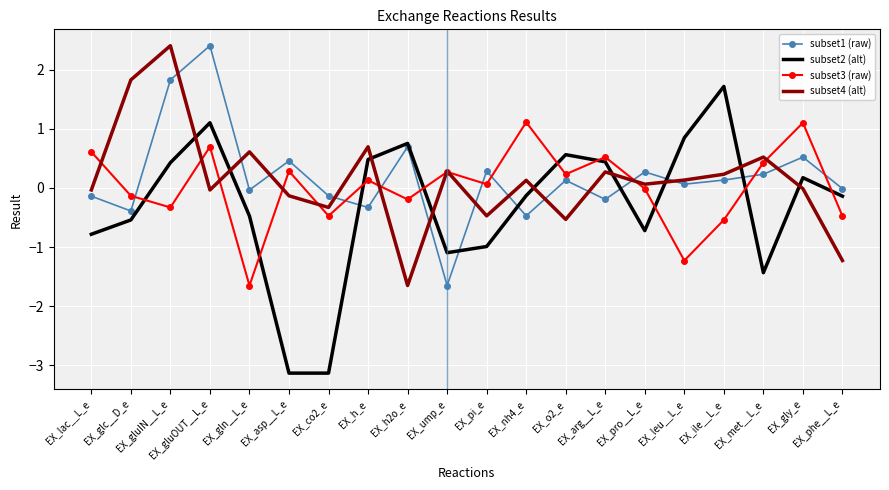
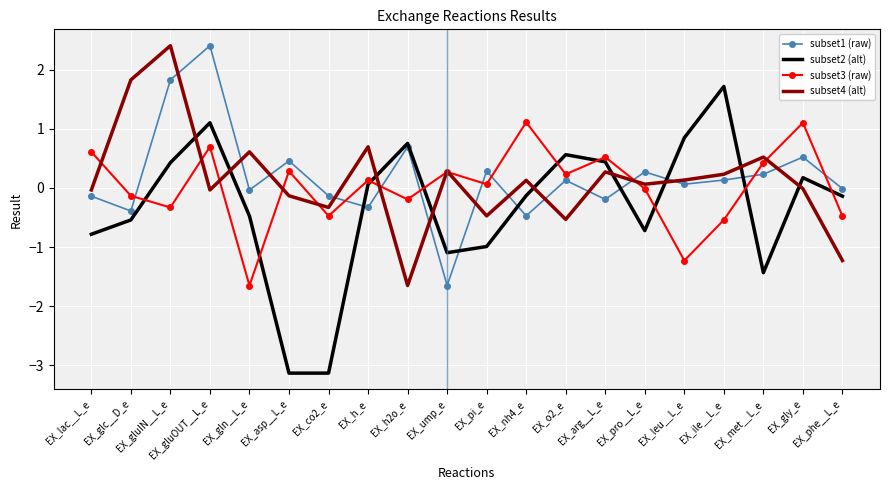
  {
    "subset1 (raw)": {
      "EX_lac__L_e": -0.1,
      "EX_glc__D_e": -0.4,
      "EX_gluIN__L_e": 1.8,
      "EX_gluOUT__L_e": 2.4,
      "EX_gln__L_e": 0.0,
      "EX_asp__L_e": 0.5,
      "EX_co2_e": -0.1,
      "EX_h_e": -0.3,
      "EX_h2o_e": 0.7,
      "EX_ump_e": -1.7,
      "EX_pi_e": 0.3,
      "EX_nh4_e": -0.5,
      "EX_o2_e": 0.1,
      "EX_arg__L_e": -0.2,
      "EX_pro__L_e": 0.3,
      "EX_leu__L_e": 0.1,
      "EX_ile__L_e": 0.1,
      "EX_met__L_e": 0.2,
      "EX_gly_e": 0.5,
      "EX_phe__L_e": 0.0
    },
    "subset2 (alt)": {
      "EX_lac__L_e": -0.8,
      "EX_glc__D_e": -0.5,
      "EX_gluIN__L_e": 0.4,
      "EX_gluOUT__L_e": 1.1,
      "EX_gln__L_e": -0.5,
      "EX_asp__L_e": -3.1,
      "EX_co2_e": -3.1,
-     "EX_h_e": 0.5,
+     "EX_h_e": 0.1,
      "EX_h2o_e": 0.8,
      "EX_ump_e": -1.1,
      "EX_pi_e": -1.0,
      "EX_nh4_e": -0.1,
      "EX_o2_e": 0.6,
      "EX_arg__L_e": 0.4,
      "EX_pro__L_e": -0.7,
      "EX_leu__L_e": 0.8,
      "EX_ile__L_e": 1.7,
      "EX_met__L_e": -1.4,
      "EX_gly_e": 0.2,
      "EX_phe__L_e": -0.1
    },
    "subset3 (raw)": {
      "EX_lac__L_e": 0.6,
      "EX_glc__D_e": -0.1,
      "EX_gluIN__L_e": -0.3,
      "EX_gluOUT__L_e": 0.7,
      "EX_gln__L_e": -1.7,
      "EX_asp__L_e": 0.3,
      "EX_co2_e": -0.5,
      "EX_h_e": 0.1,
      "EX_h2o_e": -0.2,
      "EX_pi_e": 0.1,
      "EX_nh4_e": 1.1,
      "EX_o2_e": 0.2,
      "EX_arg__L_e": 0.5,
      "EX_pro__L_e": 0.0,
      "EX_leu__L_e": -1.2,
      "EX_ile__L_e": -0.5,
      "EX_met__L_e": 0.4,
      "EX_gly_e": 1.1,
      "EX_phe__L_e": -0.5
    },
    "subset4 (alt)": {
      "EX_lac__L_e": 0.0,
      "EX_glc__D_e": 1.8,
      "EX_gluIN__L_e": 2.4,
      "EX_gluOUT__L_e": 0.0,
      "EX_gln__L_e": 0.6,
      "EX_asp__L_e": -0.1,
      "EX_co2_e": -0.3,
      "EX_h_e": 0.7,
      "EX_h2o_e": -1.7,
      "EX_pi_e": -0.5,
      "EX_nh4_e": 0.1,
      "EX_o2_e": -0.5,
      "EX_arg__L_e": 0.3,
      "EX_pro__L_e": 0.1,
      "EX_leu__L_e": 0.1,
      "EX_ile__L_e": 0.2,
      "EX_met__L_e": 0.5,
      "EX_gly_e": 0.0,
      "EX_phe__L_e": -1.2
    }
  }
